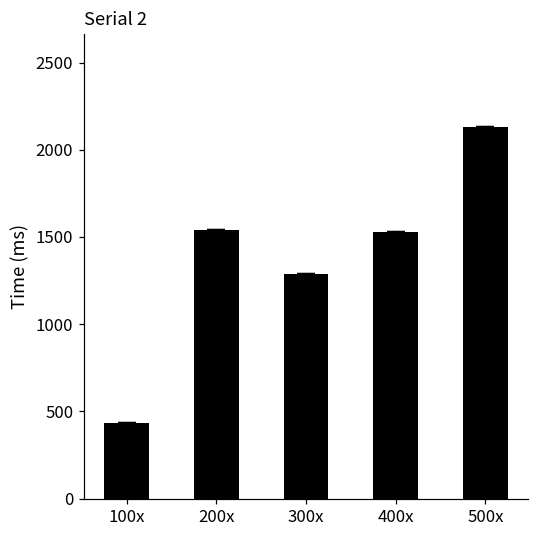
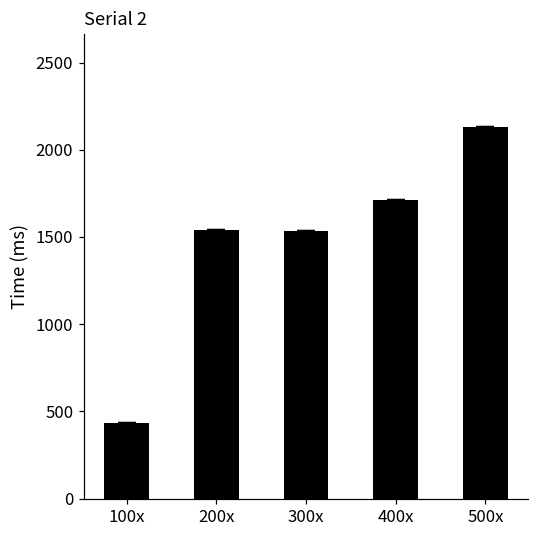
  {
    "100x": 430,
    "200x": 1540,
-   "300x": 1290,
-   "400x": 1530,
+   "300x": 1540,
+   "400x": 1710,
    "500x": 2130
  }
